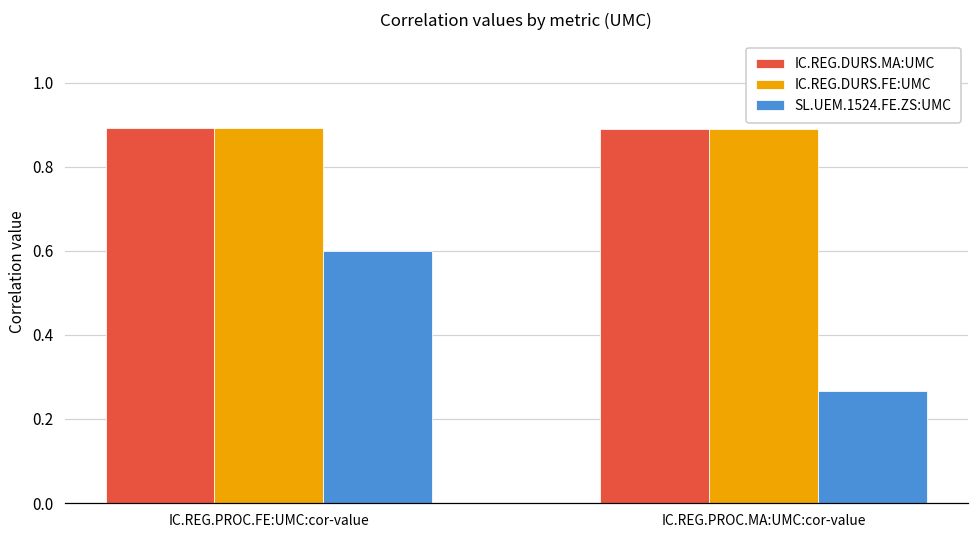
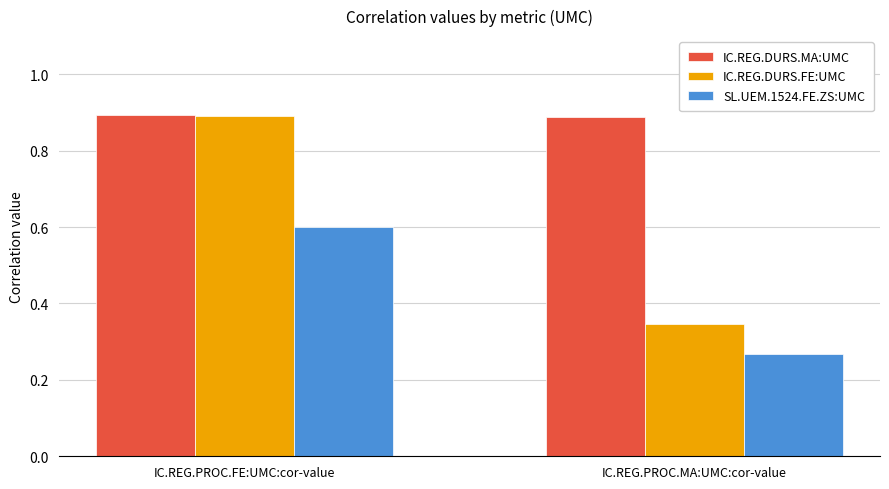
  {
    "IC.REG.DURS.MA:UMC": {
      "IC.REG.PROC.FE:UMC:cor-value": 0.89,
      "IC.REG.PROC.MA:UMC:cor-value": 0.89
    },
    "IC.REG.DURS.FE:UMC": {
      "IC.REG.PROC.FE:UMC:cor-value": 0.89,
-     "IC.REG.PROC.MA:UMC:cor-value": 0.89
+     "IC.REG.PROC.MA:UMC:cor-value": 0.35
    },
    "SL.UEM.1524.FE.ZS:UMC": {
      "IC.REG.PROC.FE:UMC:cor-value": 0.60,
      "IC.REG.PROC.MA:UMC:cor-value": 0.27
    }
  }
